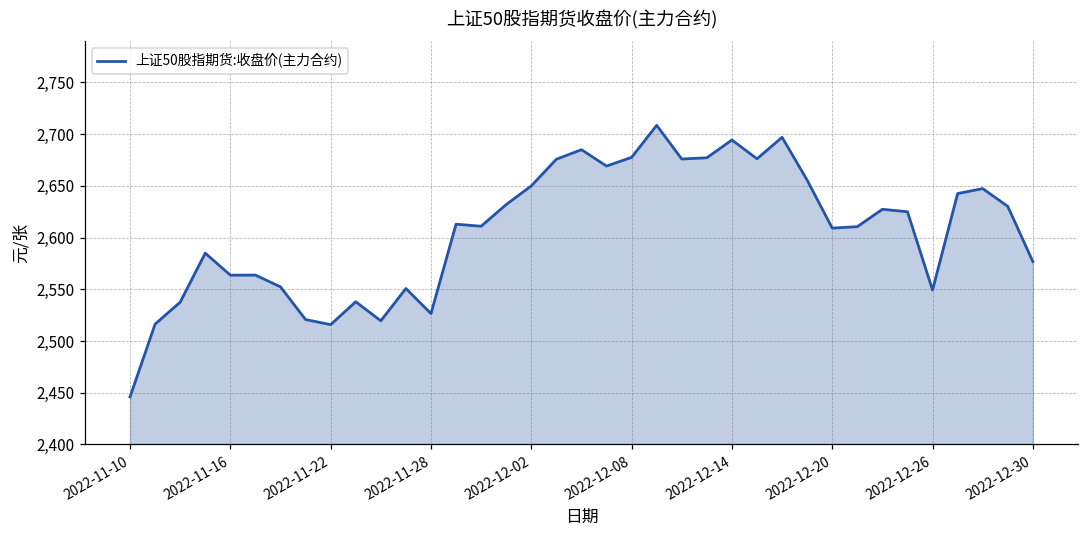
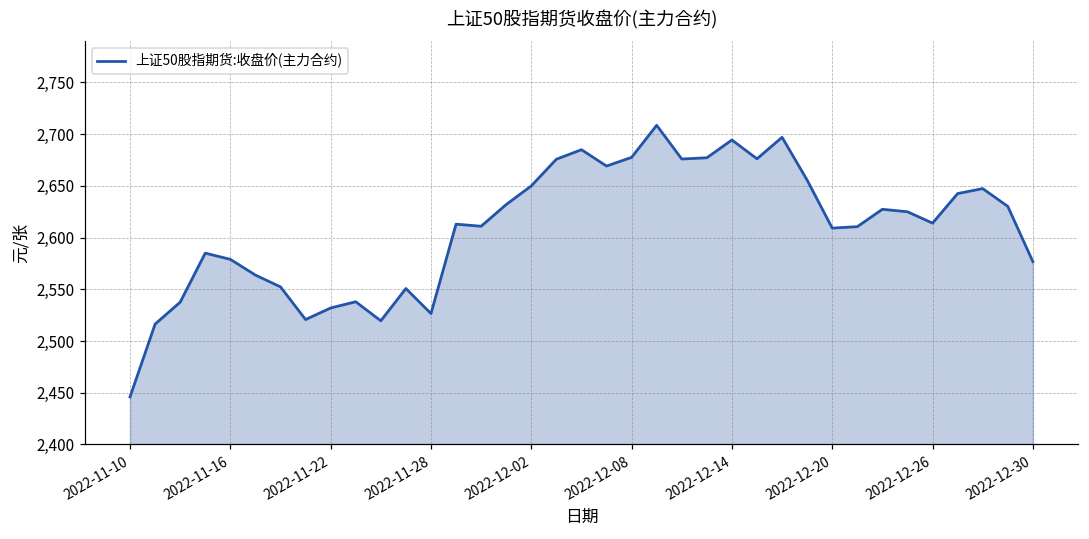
  {
    "2022-11-10": "2,450",
-   "2022-11-16": "2,560",
-   "2022-11-22": "2,520",
+   "2022-11-16": "2,580",
+   "2022-11-22": "2,530",
    "2022-11-28": "2,530",
    "2022-12-02": "2,650",
    "2022-12-08": "2,680",
    "2022-12-14": "2,690",
    "2022-12-20": "2,610",
-   "2022-12-26": "2,550",
+   "2022-12-26": "2,610",
    "2022-12-30": "2,580"
  }
